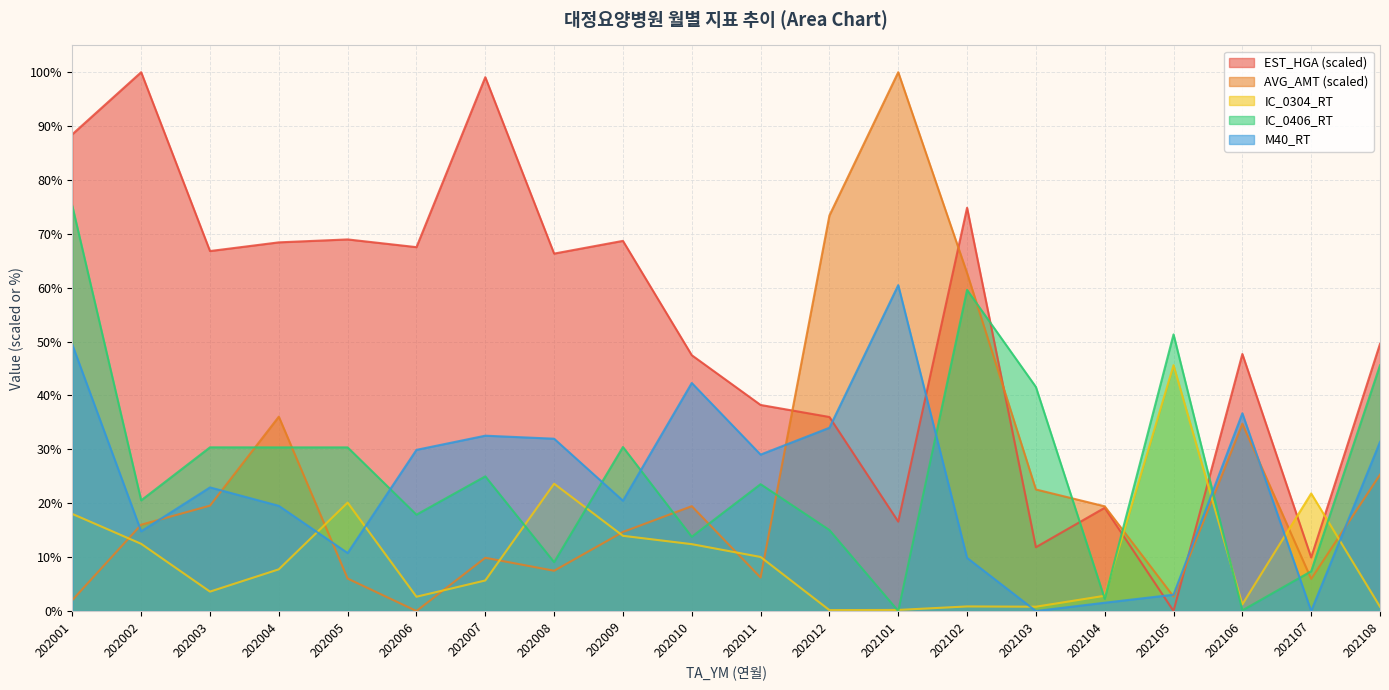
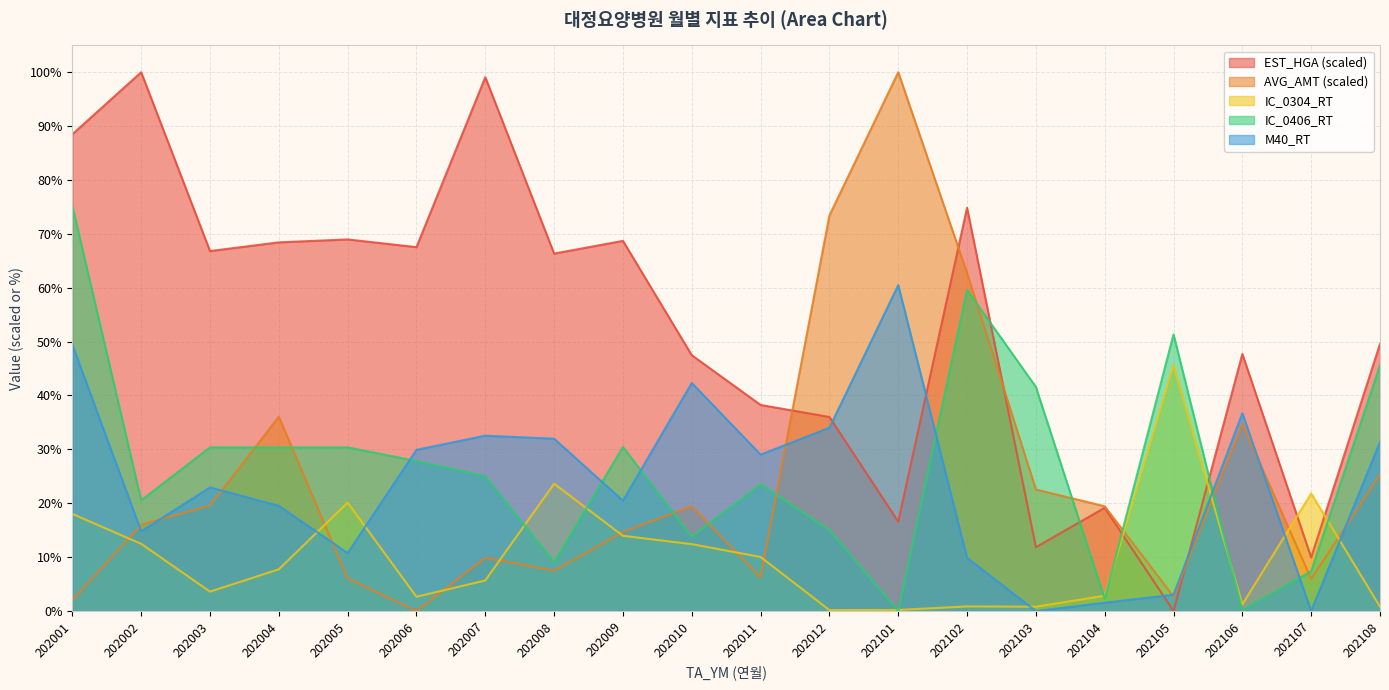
  {
    "IC_0304_RT": {
      "202001": "18%",
      "202002": "12%",
      "202003": "4%",
      "202004": "8%",
      "202005": "20%",
      "202006": "3%",
      "202007": "6%",
      "202008": "24%",
      "202009": "14%",
      "202010": "12%",
      "202011": "10%",
      "202012": "0%",
      "202102": "1%",
      "202103": "1%",
      "202104": "3%",
      "202105": "46%",
      "202106": "1%",
      "202107": "22%",
      "202108": "1%"
    },
    "IC_0406_RT": {
      "202001": "75%",
      "202002": "21%",
      "202003": "30%",
      "202004": "30%",
      "202005": "30%",
-     "202006": "18%",
+     "202006": "28%",
      "202007": "25%",
      "202008": "9%",
      "202009": "30%",
      "202010": "14%",
      "202011": "24%",
      "202012": "15%",
      "202102": "60%",
      "202103": "42%",
      "202104": "2%",
      "202105": "51%",
      "202106": "0%",
      "202107": "7%",
      "202108": "46%"
    },
    "M40_RT": {
      "202001": "49%",
      "202002": "15%",
      "202003": "23%",
      "202004": "20%",
      "202005": "11%",
      "202006": "30%",
      "202007": "33%",
      "202008": "32%",
      "202009": "20%",
      "202010": "42%",
      "202011": "29%",
      "202012": "34%",
      "202101": "60%",
      "202102": "10%",
      "202103": "0%",
      "202104": "2%",
      "202106": "37%",
      "202107": "0%",
      "202108": "31%"
    }
  }
